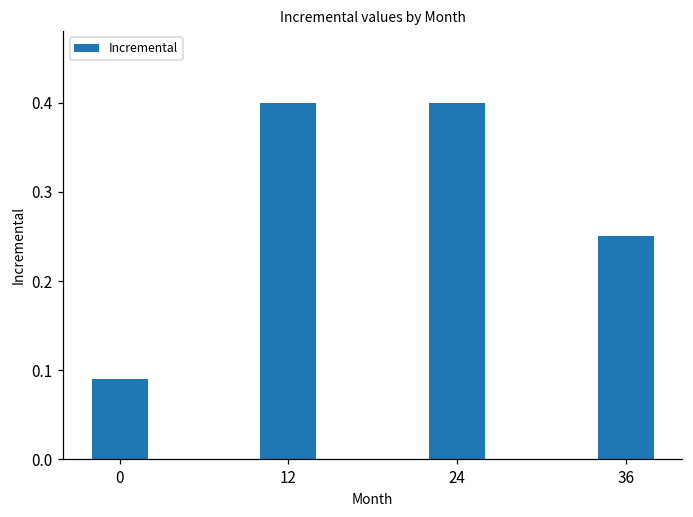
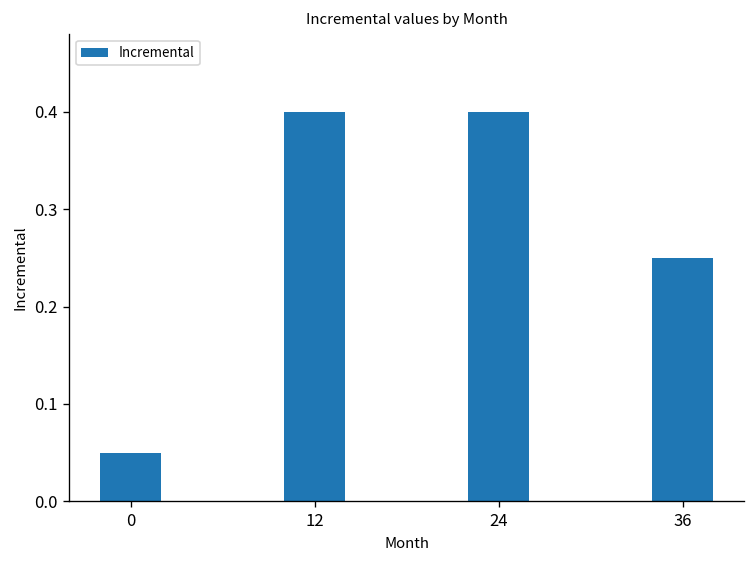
  {
-   "0": 0.09,
+   "0": 0.05,
    "12": 0.40,
    "24": 0.40,
    "36": 0.25
  }
